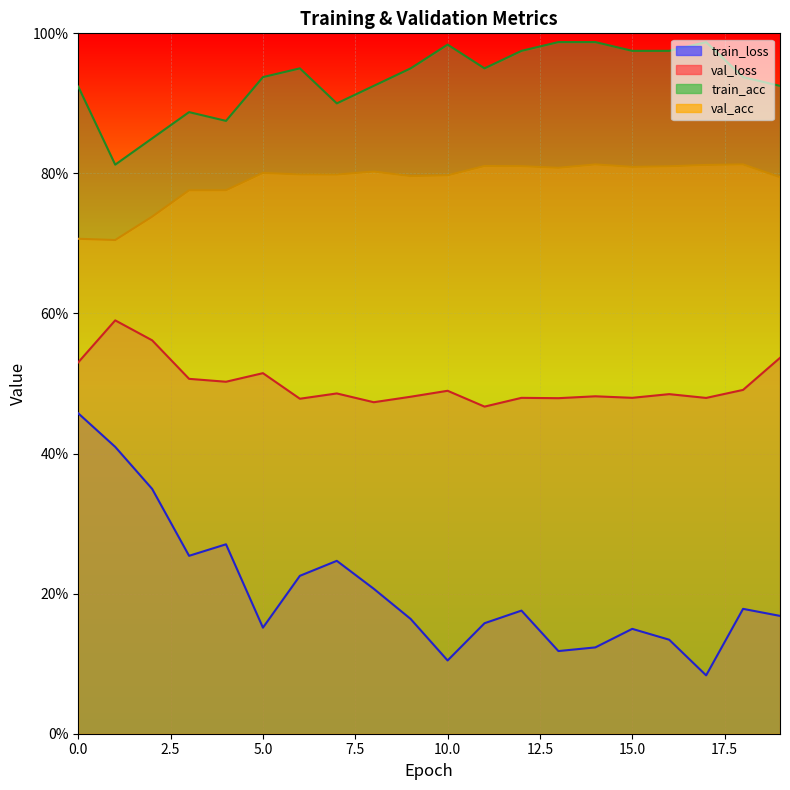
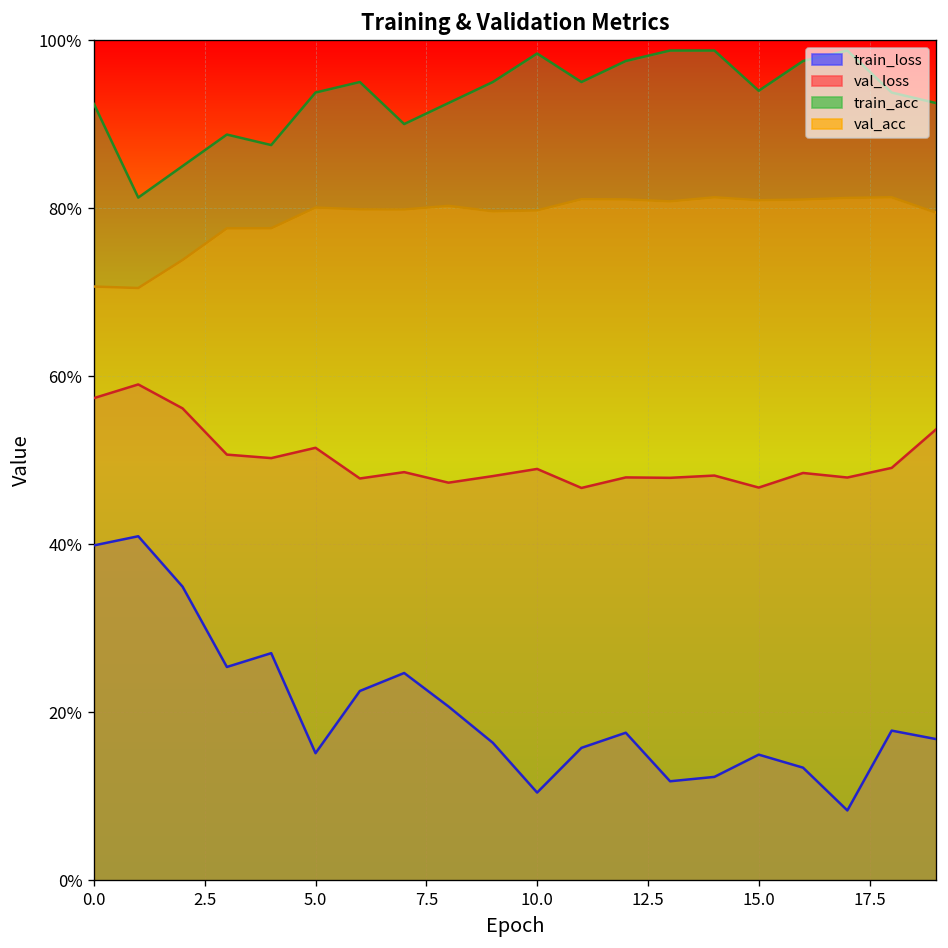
  {
    "train_loss": {
-     "0.0": "46%",
+     "0.0": "40%",
      "5.0": "15%",
      "10.0": "10%",
      "15.0": "15%"
    },
    "val_loss": {
-     "0.0": "53%",
+     "0.0": "57%",
      "5.0": "51%",
      "10.0": "49%",
-     "15.0": "48%"
+     "15.0": "47%"
    },
    "train_acc": {
      "0.0": "92%",
      "5.0": "94%",
      "10.0": "98%",
-     "15.0": "98%"
+     "15.0": "94%"
    },
    "val_acc": {
      "0.0": "71%",
      "5.0": "80%",
      "10.0": "80%",
      "15.0": "81%"
    }
  }
